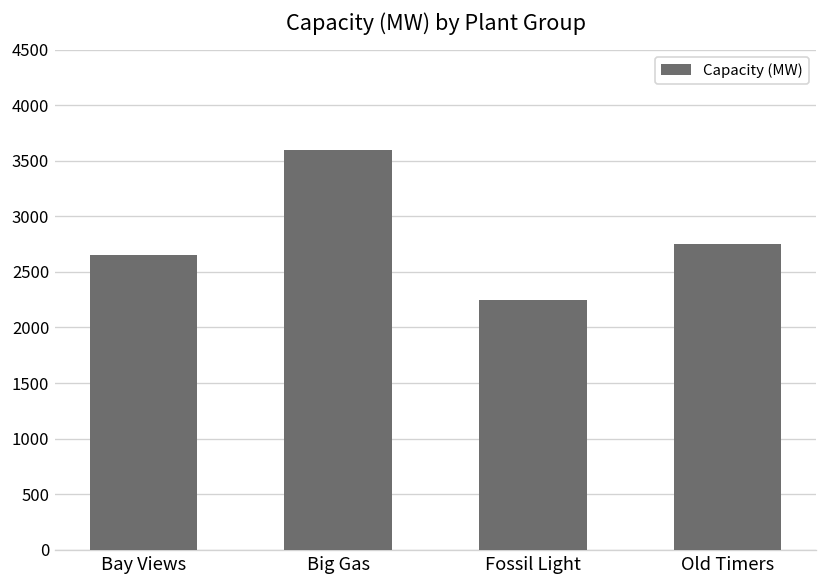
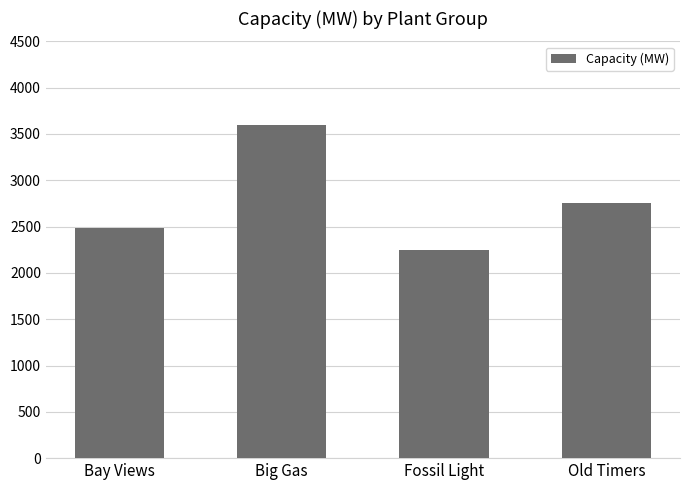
  {
-   "Bay Views": 2700,
+   "Bay Views": 2500,
    "Big Gas": 3600,
    "Fossil Light": 2200,
    "Old Timers": 2800
  }
